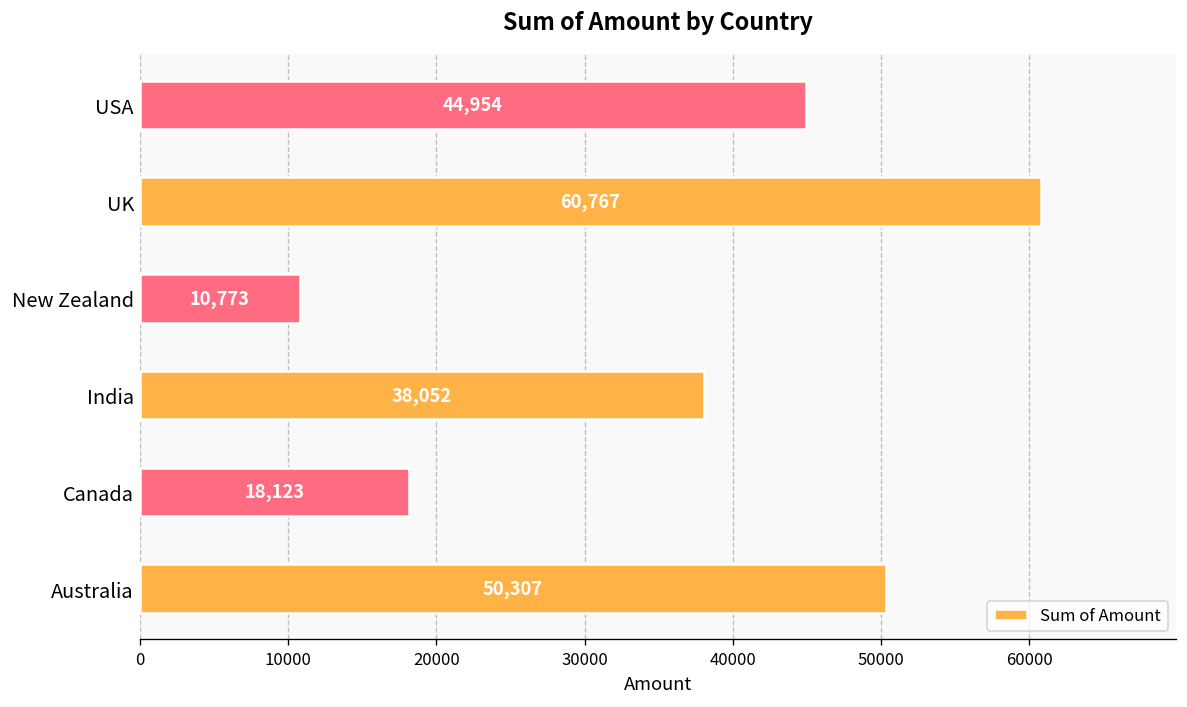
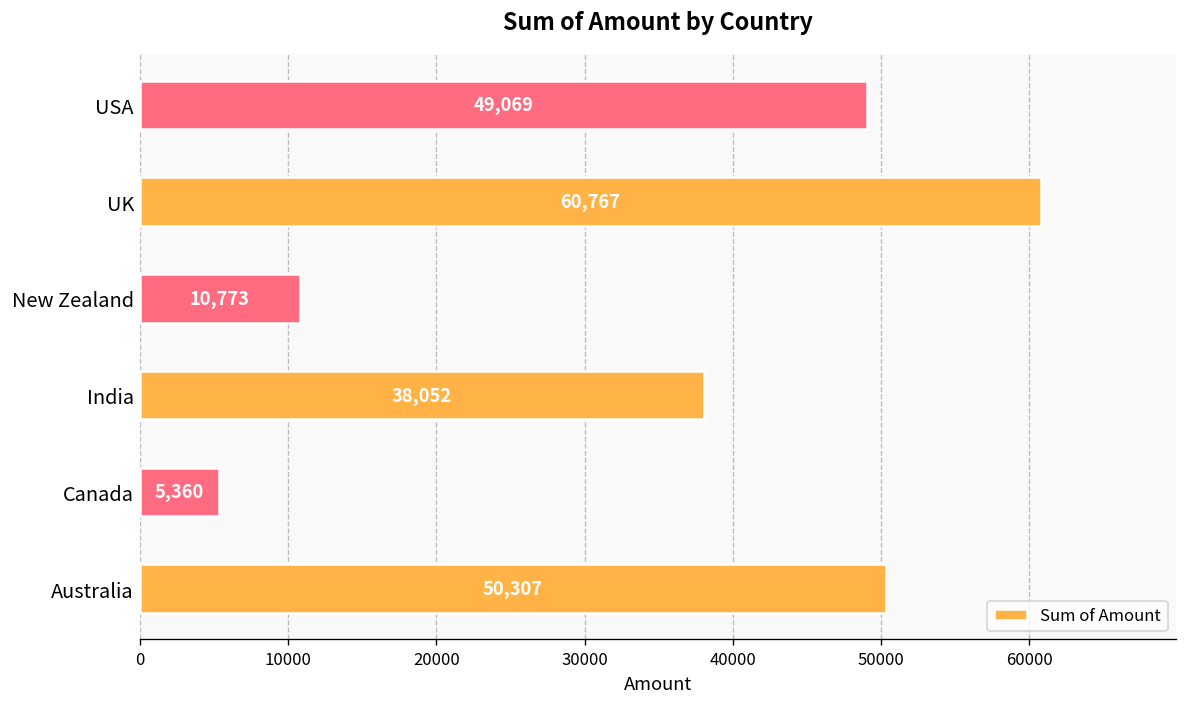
  {
-   "USA": "44,954",
+   "USA": "49,069",
    "UK": "60,767",
    "New Zealand": "10,773",
    "India": "38,052",
-   "Canada": "18,123",
+   "Canada": "5,360",
    "Australia": "50,307"
  }
